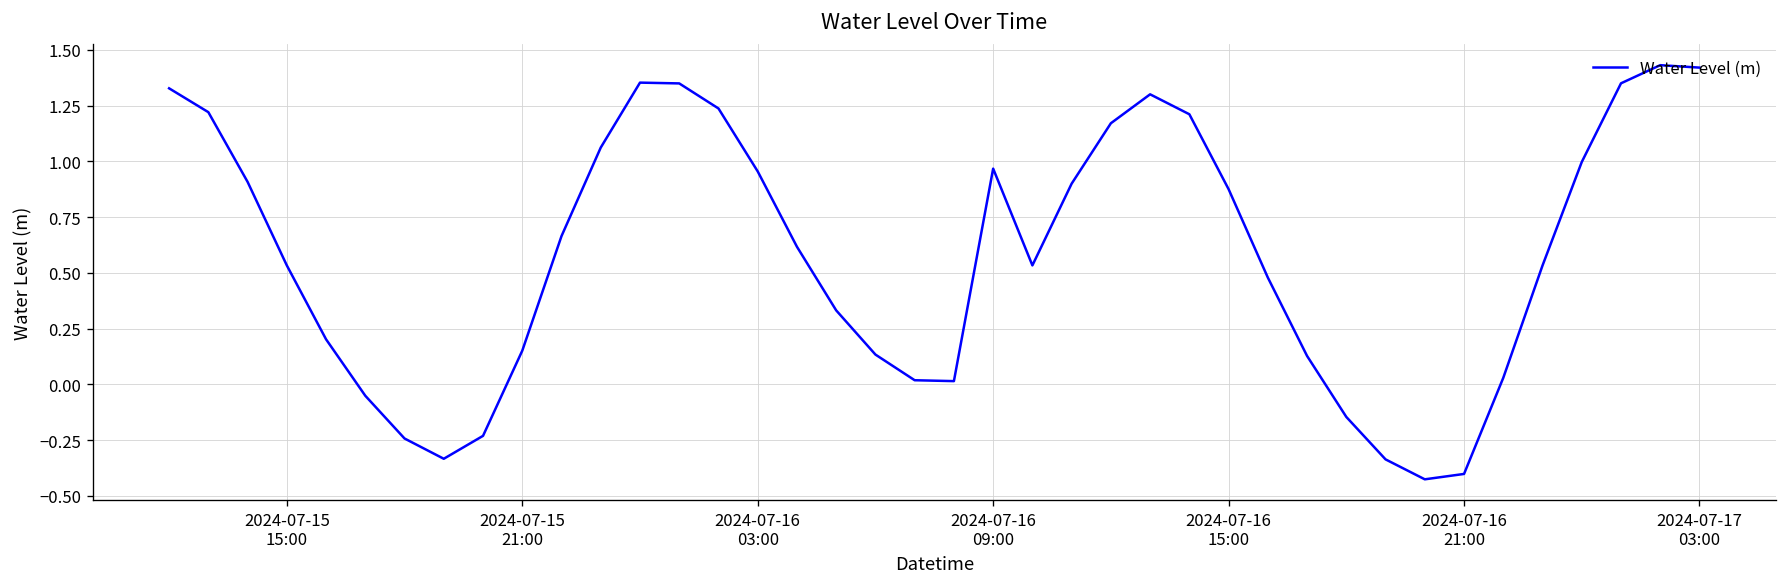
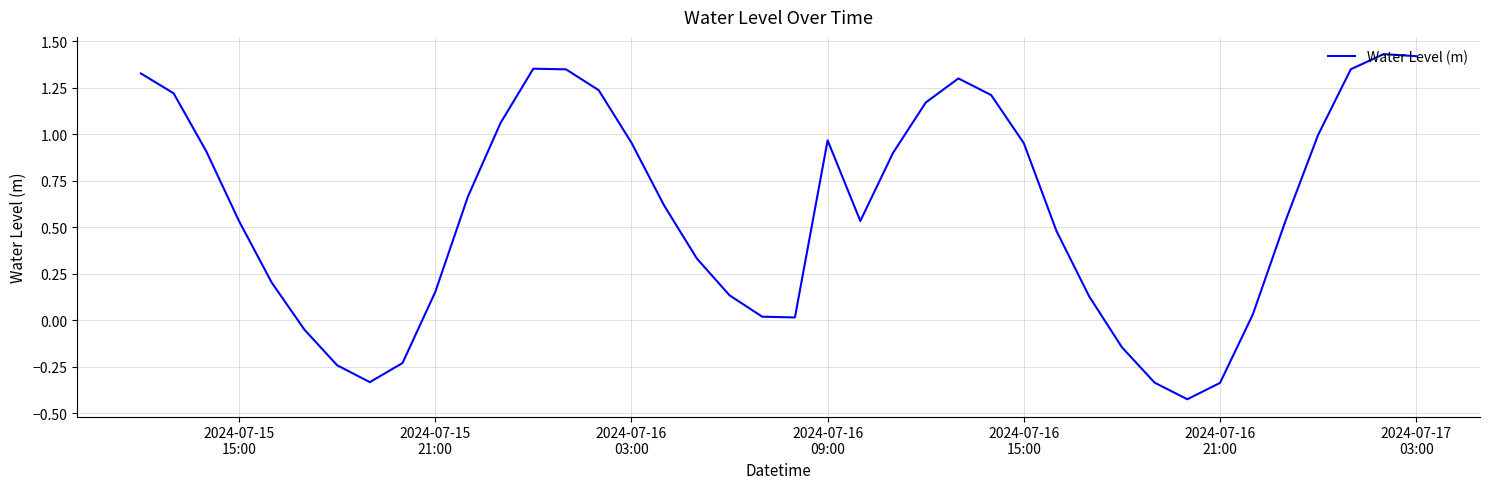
  {
    "2024-07-15 15:00": 0.53,
    "2024-07-15 21:00": 0.15,
    "2024-07-16 03:00": 0.96,
    "2024-07-16 09:00": 0.97,
-   "2024-07-16 15:00": 0.88,
-   "2024-07-16 21:00": -0.40,
+   "2024-07-16 15:00": 0.95,
+   "2024-07-16 21:00": -0.34,
    "2024-07-17 03:00": 1.42
  }
